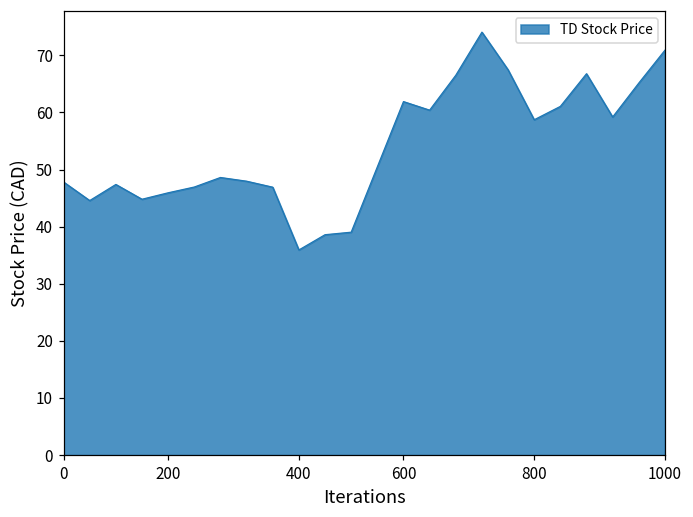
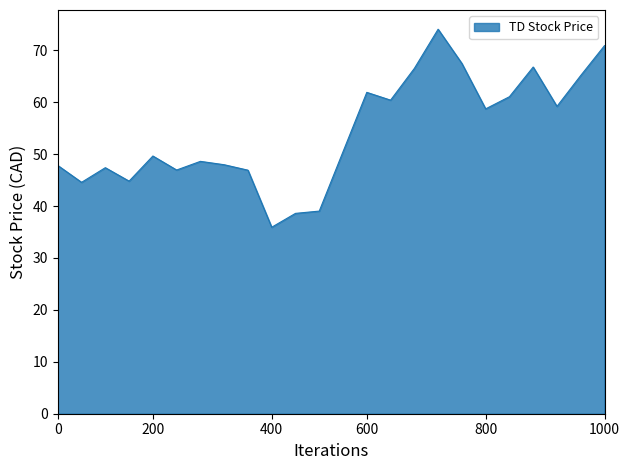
  {
    "0": 48,
-   "200": 46,
+   "200": 50,
    "400": 36,
    "600": 62,
    "800": 59,
    "1000": 71
  }
